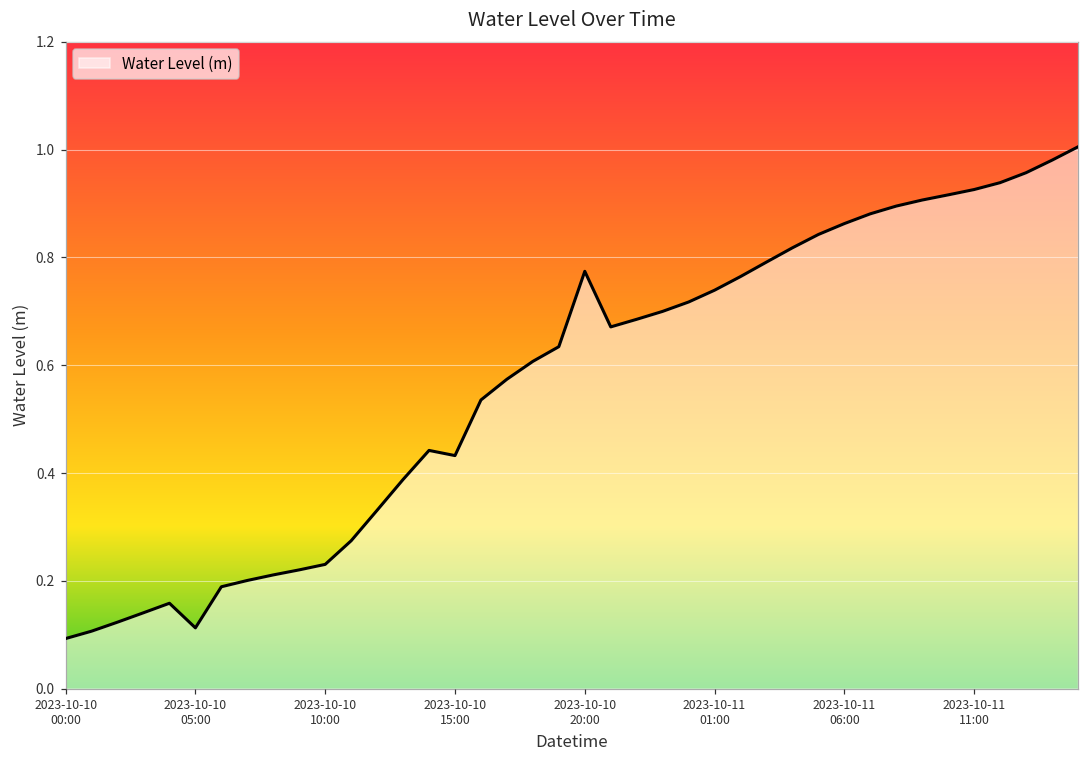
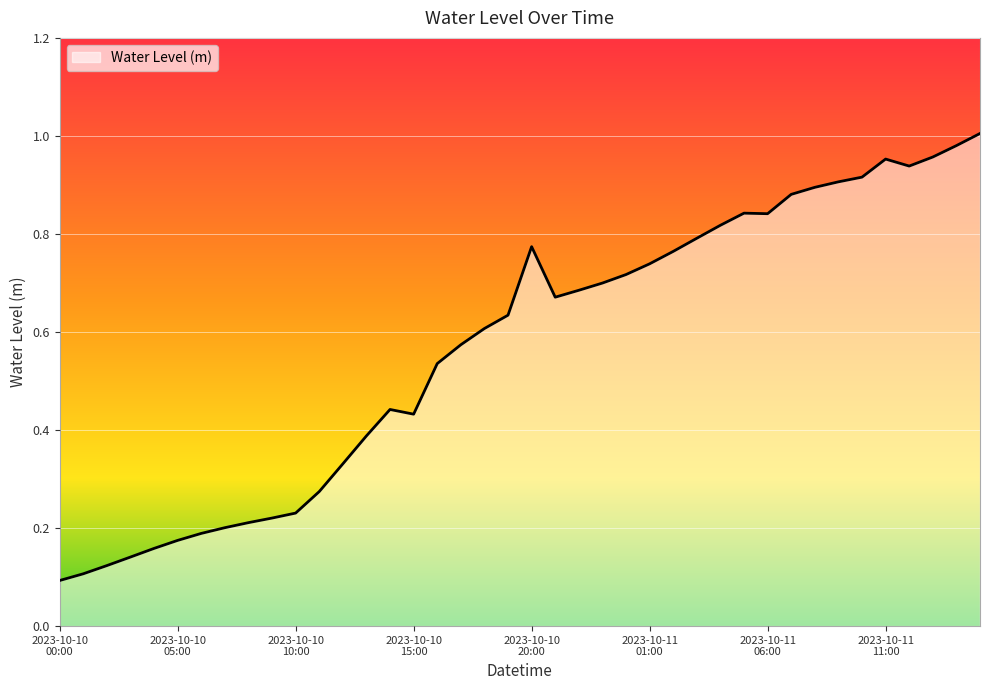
  {
    "2023-10-10 00:00": 0.09,
-   "2023-10-10 05:00": 0.11,
+   "2023-10-10 05:00": 0.17,
    "2023-10-10 10:00": 0.23,
    "2023-10-10 15:00": 0.43,
    "2023-10-10 20:00": 0.77,
    "2023-10-11 01:00": 0.74,
-   "2023-10-11 06:00": 0.86,
-   "2023-10-11 11:00": 0.93
+   "2023-10-11 06:00": 0.84,
+   "2023-10-11 11:00": 0.95
  }
